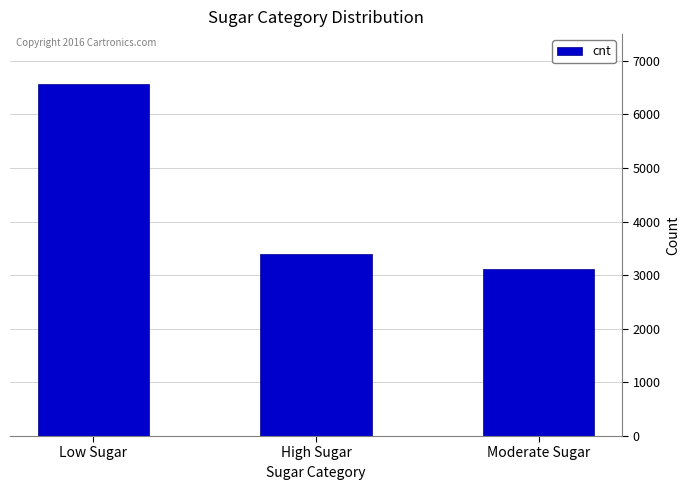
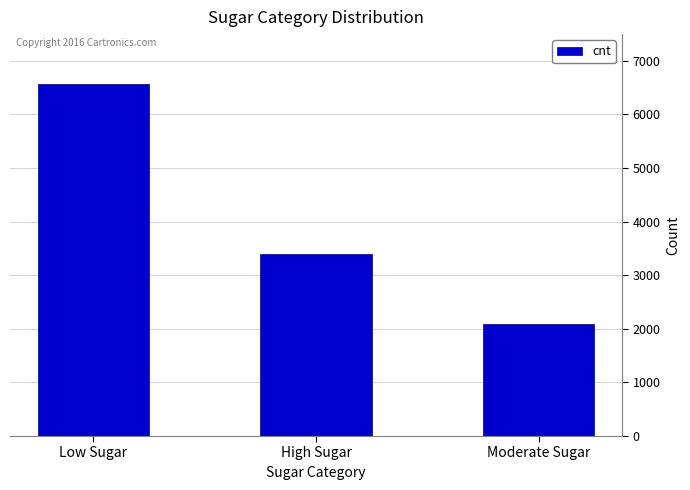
  {
    "Low Sugar": 6600,
    "High Sugar": 3400,
-   "Moderate Sugar": 3100
+   "Moderate Sugar": 2100
  }
